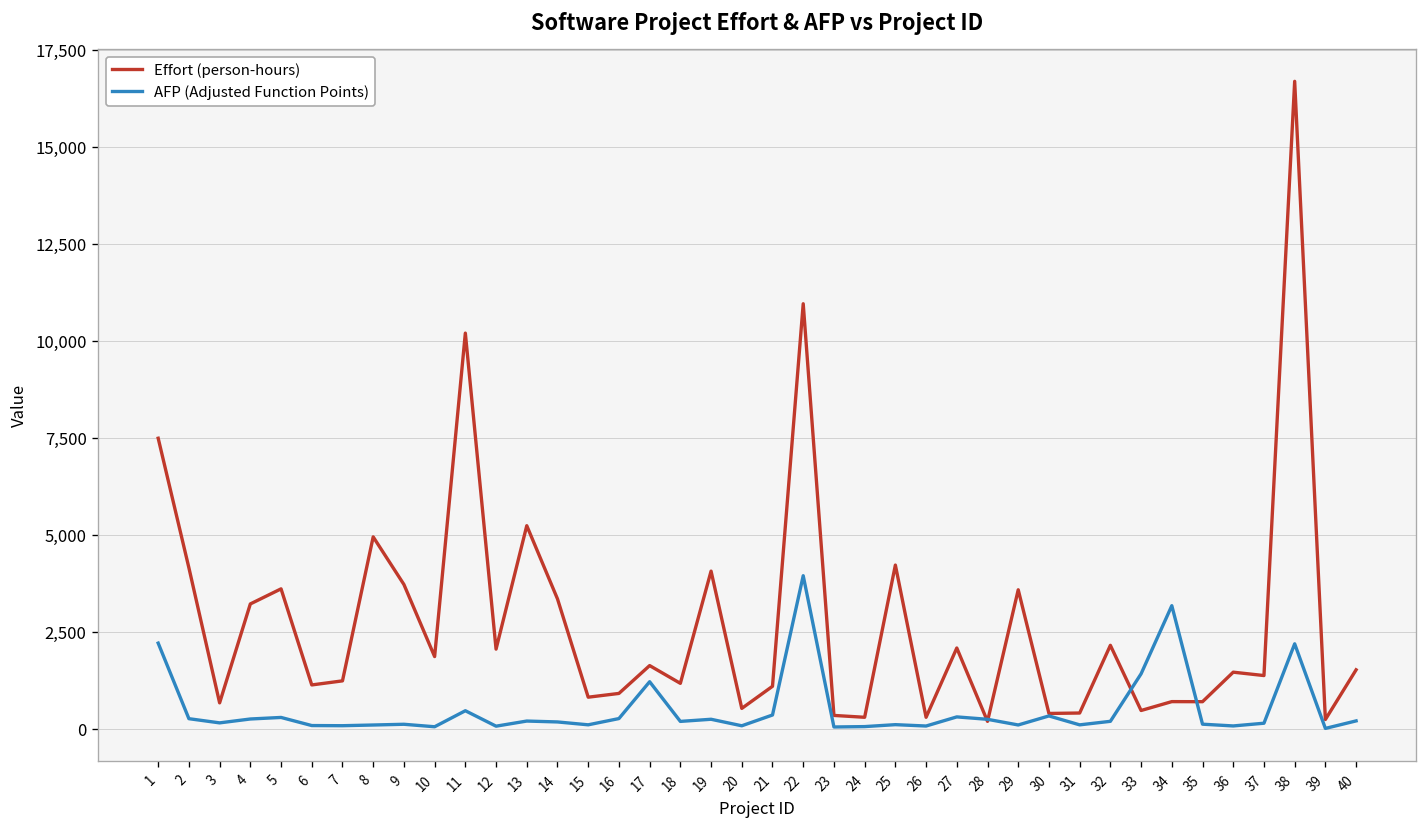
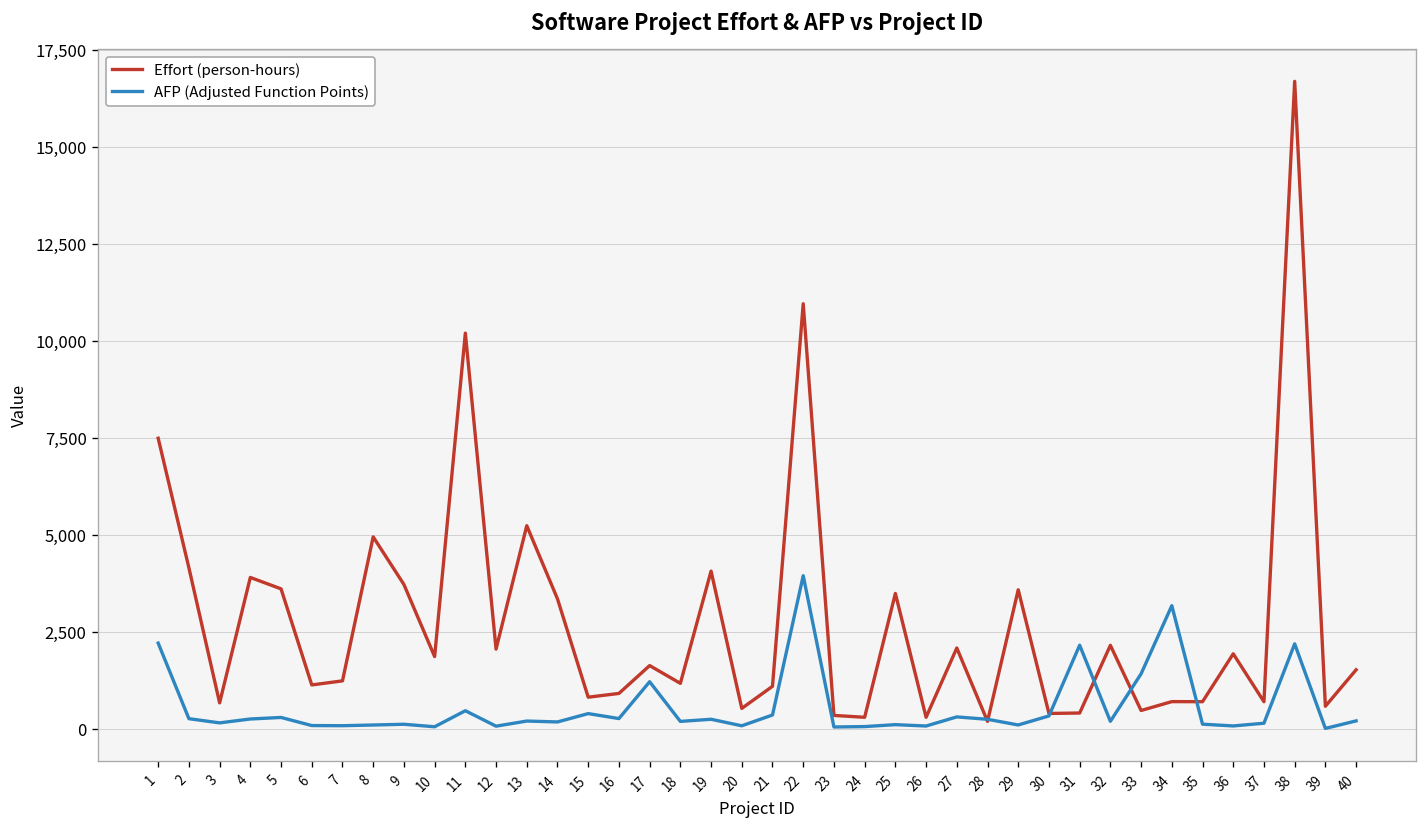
  {
    "Effort (person-hours)": {
      "1": "7,500",
      "2": "4,200",
      "3": "700",
-     "4": "3,200",
+     "4": "3,900",
      "5": "3,600",
      "6": "1,100",
      "7": "1,200",
      "8": "4,900",
      "9": "3,700",
      "10": "1,900",
      "11": "10,200",
      "12": "2,100",
      "13": "5,200",
      "14": "3,300",
      "15": "800",
      "16": "900",
      "17": "1,600",
      "18": "1,200",
      "19": "4,100",
      "20": "500",
      "21": "1,100",
      "22": "11,000",
      "23": "300",
      "24": "300",
-     "25": "4,200",
+     "25": "3,500",
      "26": "300",
      "27": "2,100",
      "29": "3,600",
      "31": "400",
      "32": "2,200",
      "33": "500",
      "34": "700",
      "35": "700",
-     "36": "1,500",
-     "37": "1,400",
+     "36": "1,900",
+     "37": "700",
      "38": "16,700",
-     "39": "200",
+     "39": "600",
      "40": "1,500"
    },
    "AFP (Adjusted Function Points)": {
      "1": "2,200",
      "2": "300",
      "3": "200",
      "4": "300",
      "5": "300",
      "6": "100",
      "7": "100",
      "8": "100",
      "9": "100",
      "10": "100",
      "11": "500",
      "12": "100",
      "13": "200",
      "14": "200",
-     "15": "100",
+     "15": "400",
      "16": "300",
      "17": "1,200",
      "18": "200",
      "19": "200",
      "20": "100",
      "21": "400",
      "22": "3,900",
      "23": "0",
      "24": "100",
      "25": "100",
      "26": "100",
      "27": "300",
      "29": "100",
-     "31": "100",
+     "31": "2,200",
      "32": "200",
      "33": "1,400",
      "34": "3,200",
      "35": "100",
      "36": "100",
      "37": "100",
      "38": "2,200",
      "39": "0",
      "40": "200"
    }
  }
